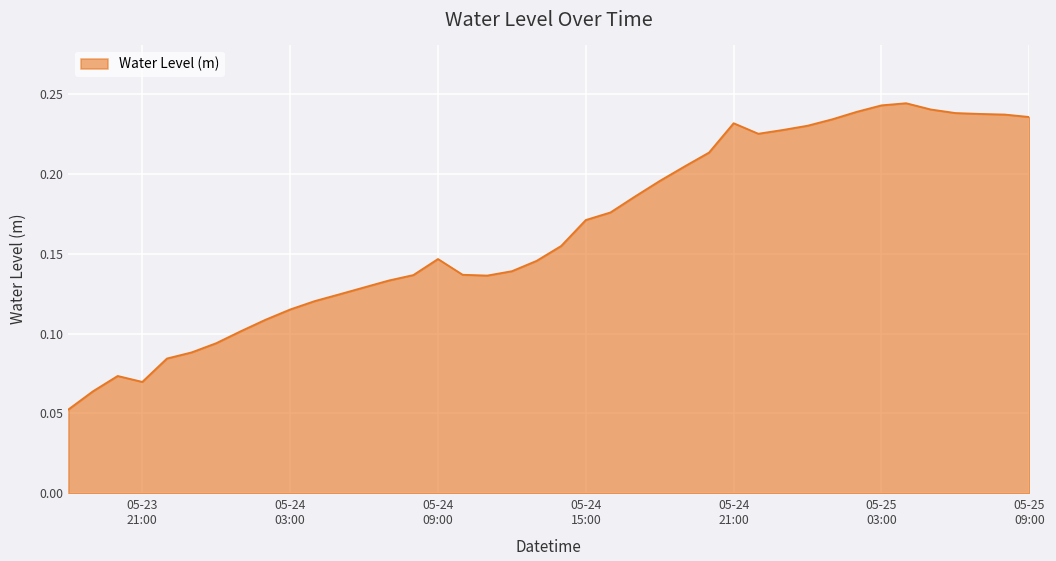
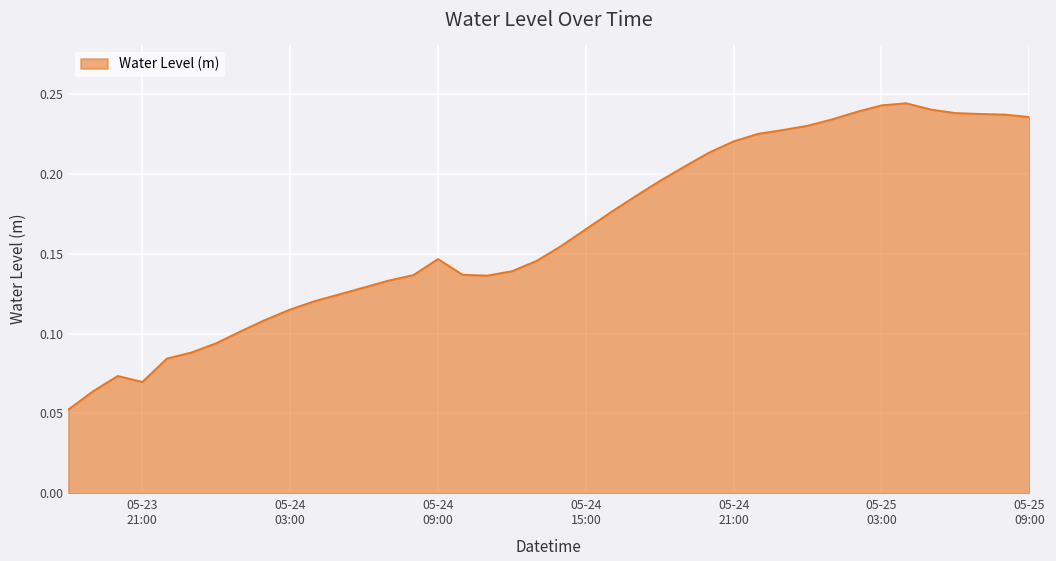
  {
    "05-23 21:00": 0.070,
    "05-24 03:00": 0.115,
    "05-24 09:00": 0.147,
-   "05-24 15:00": 0.171,
-   "05-24 21:00": 0.232,
+   "05-24 15:00": 0.165,
+   "05-24 21:00": 0.220,
    "05-25 03:00": 0.243,
    "05-25 09:00": 0.236
  }
